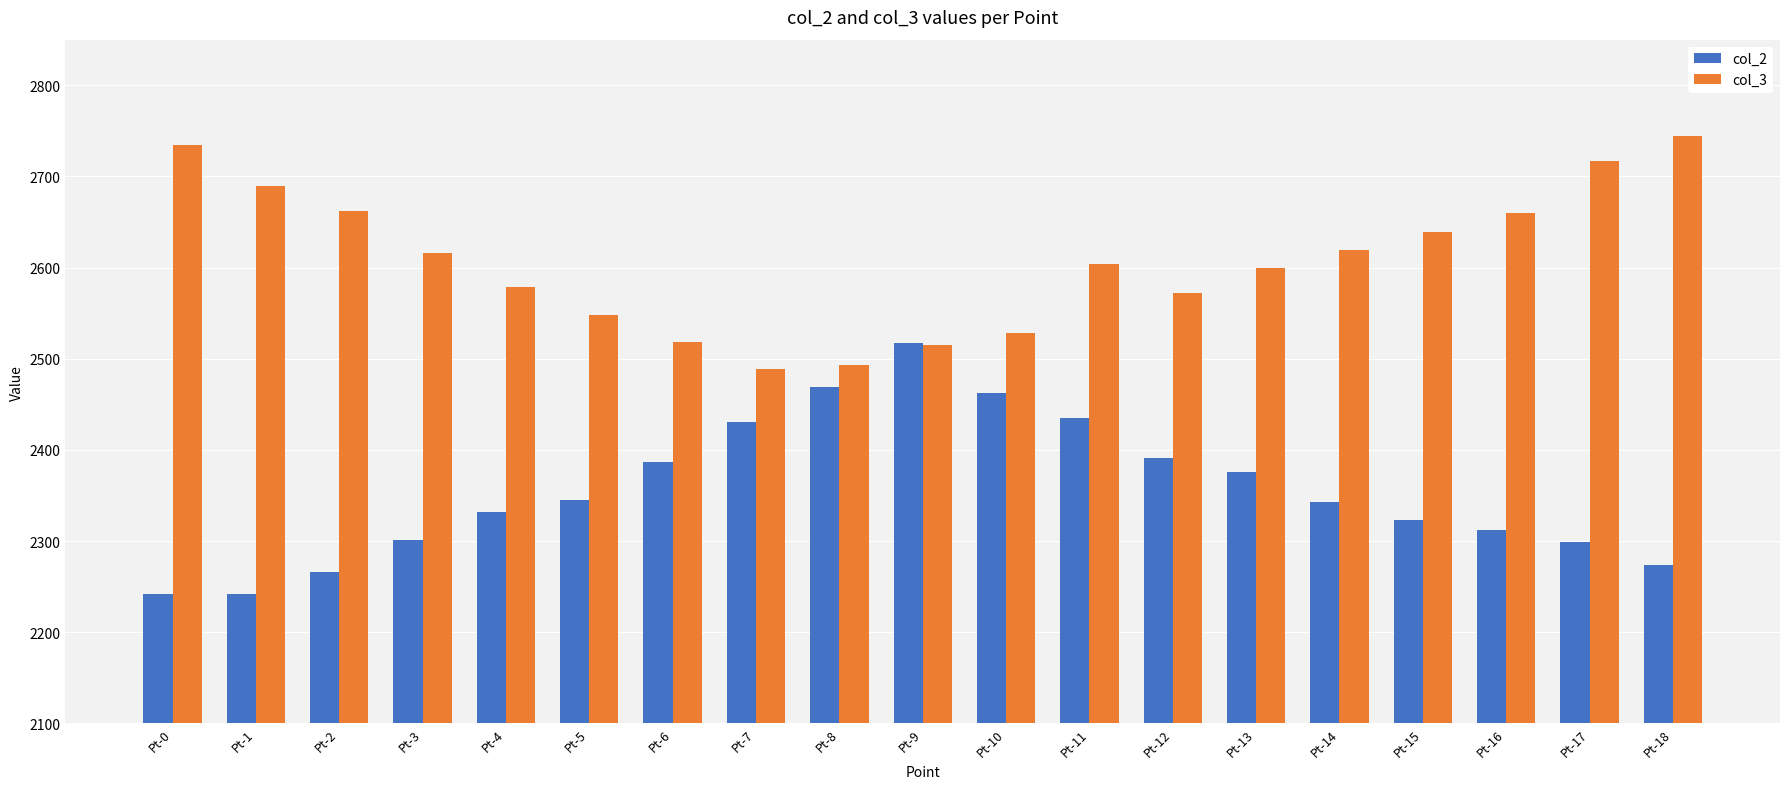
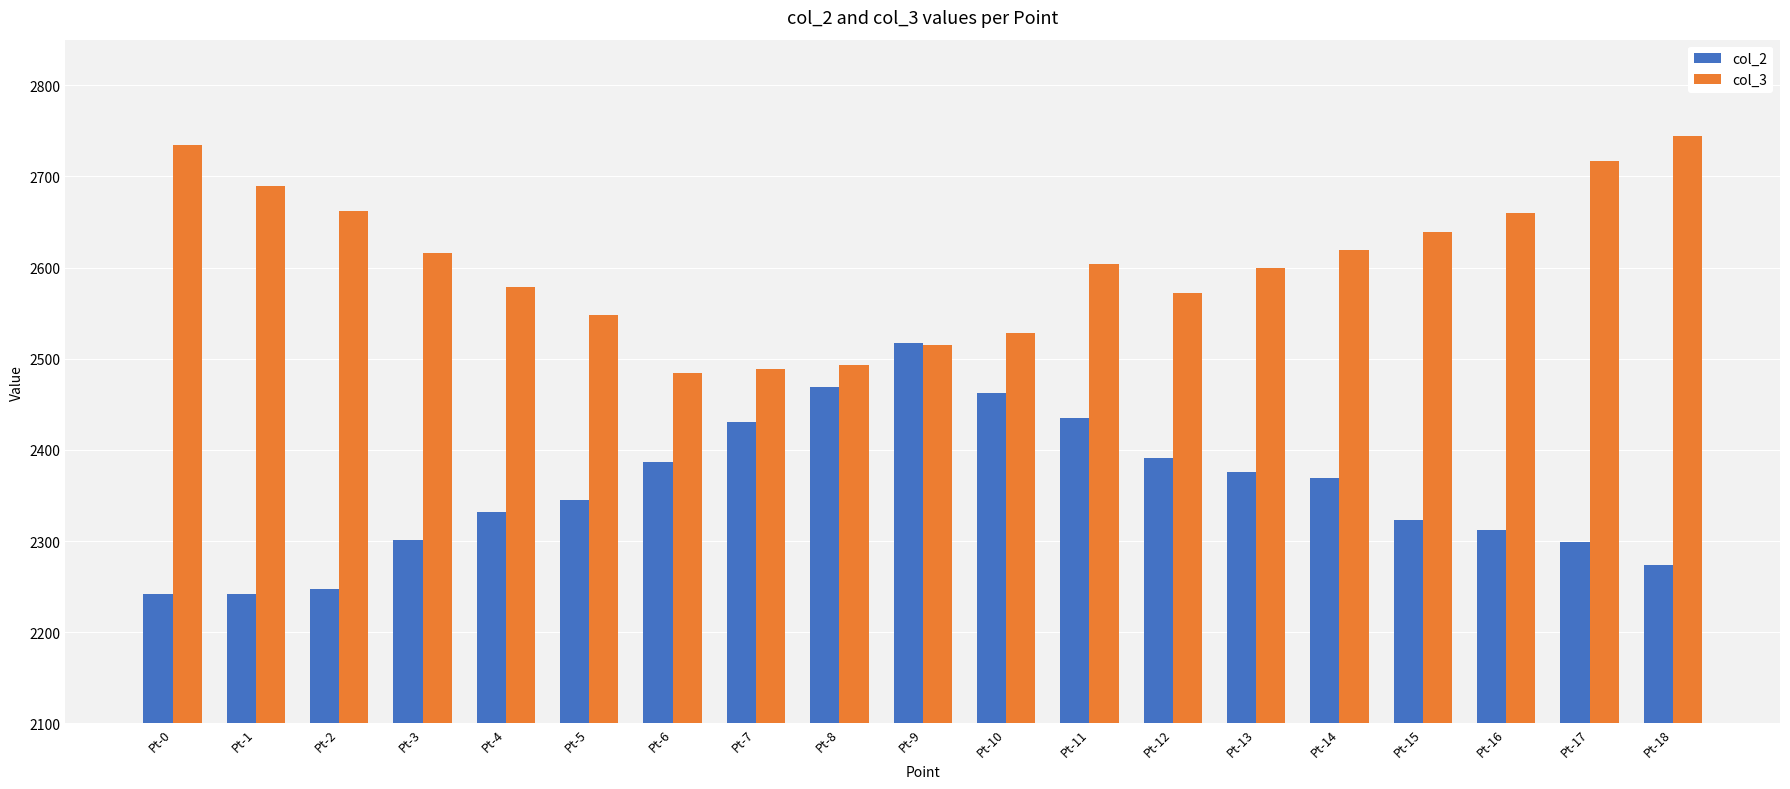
  {
    "col_2": {
      "Pt-0": 2240,
      "Pt-1": 2240,
-     "Pt-2": 2270,
+     "Pt-2": 2250,
      "Pt-3": 2300,
      "Pt-4": 2330,
      "Pt-5": 2340,
      "Pt-6": 2390,
      "Pt-7": 2430,
      "Pt-8": 2470,
      "Pt-9": 2520,
      "Pt-10": 2460,
      "Pt-11": 2430,
      "Pt-12": 2390,
      "Pt-13": 2380,
-     "Pt-14": 2340,
+     "Pt-14": 2370,
      "Pt-15": 2320,
      "Pt-16": 2310,
      "Pt-17": 2300,
      "Pt-18": 2270
    },
    "col_3": {
      "Pt-0": 2730,
      "Pt-1": 2690,
      "Pt-2": 2660,
      "Pt-3": 2620,
      "Pt-4": 2580,
      "Pt-5": 2550,
-     "Pt-6": 2520,
+     "Pt-6": 2480,
      "Pt-7": 2490,
      "Pt-8": 2490,
      "Pt-9": 2510,
      "Pt-10": 2530,
      "Pt-11": 2600,
      "Pt-12": 2570,
      "Pt-13": 2600,
      "Pt-14": 2620,
      "Pt-15": 2640,
      "Pt-16": 2660,
      "Pt-17": 2720,
      "Pt-18": 2740
    }
  }
